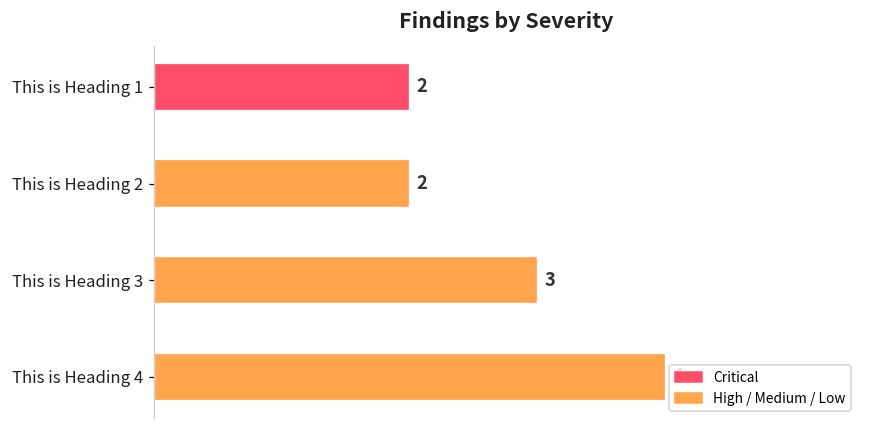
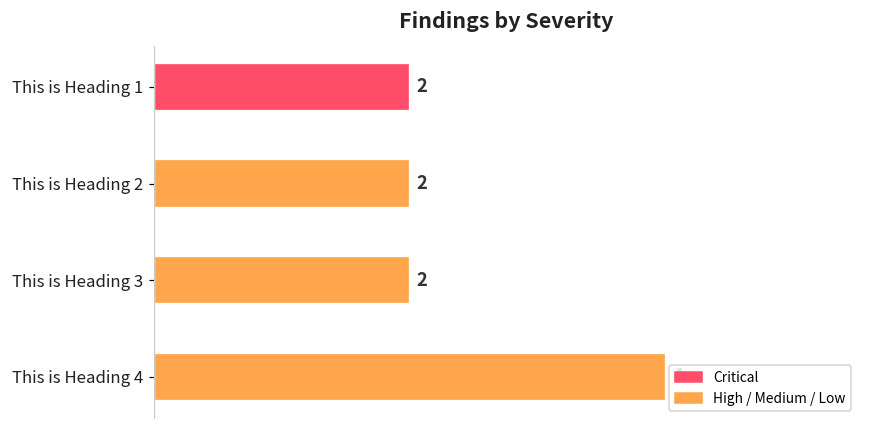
  {
    "This is Heading 1": 2,
    "This is Heading 2": 2,
-   "This is Heading 3": 3
+   "This is Heading 3": 2
  }
